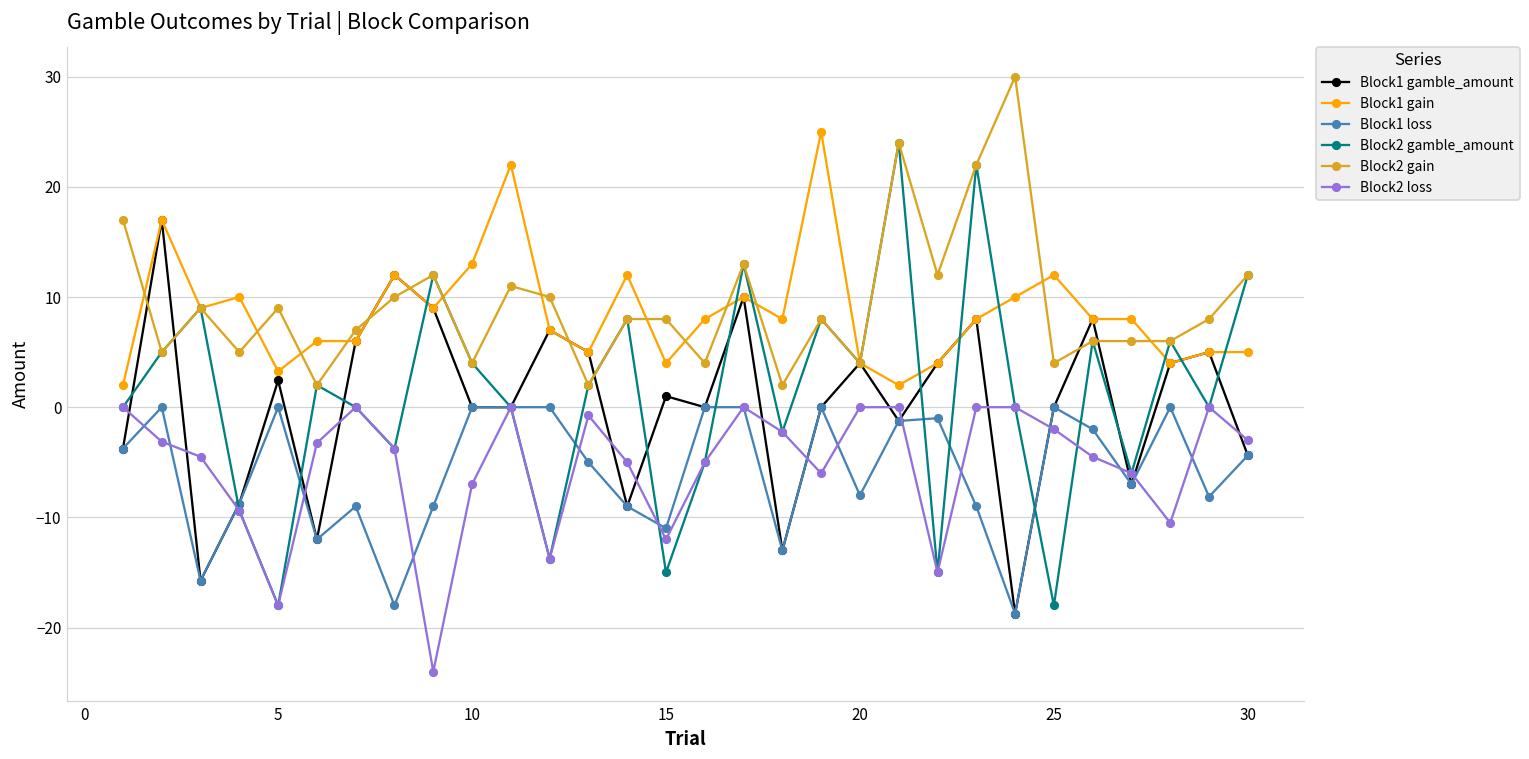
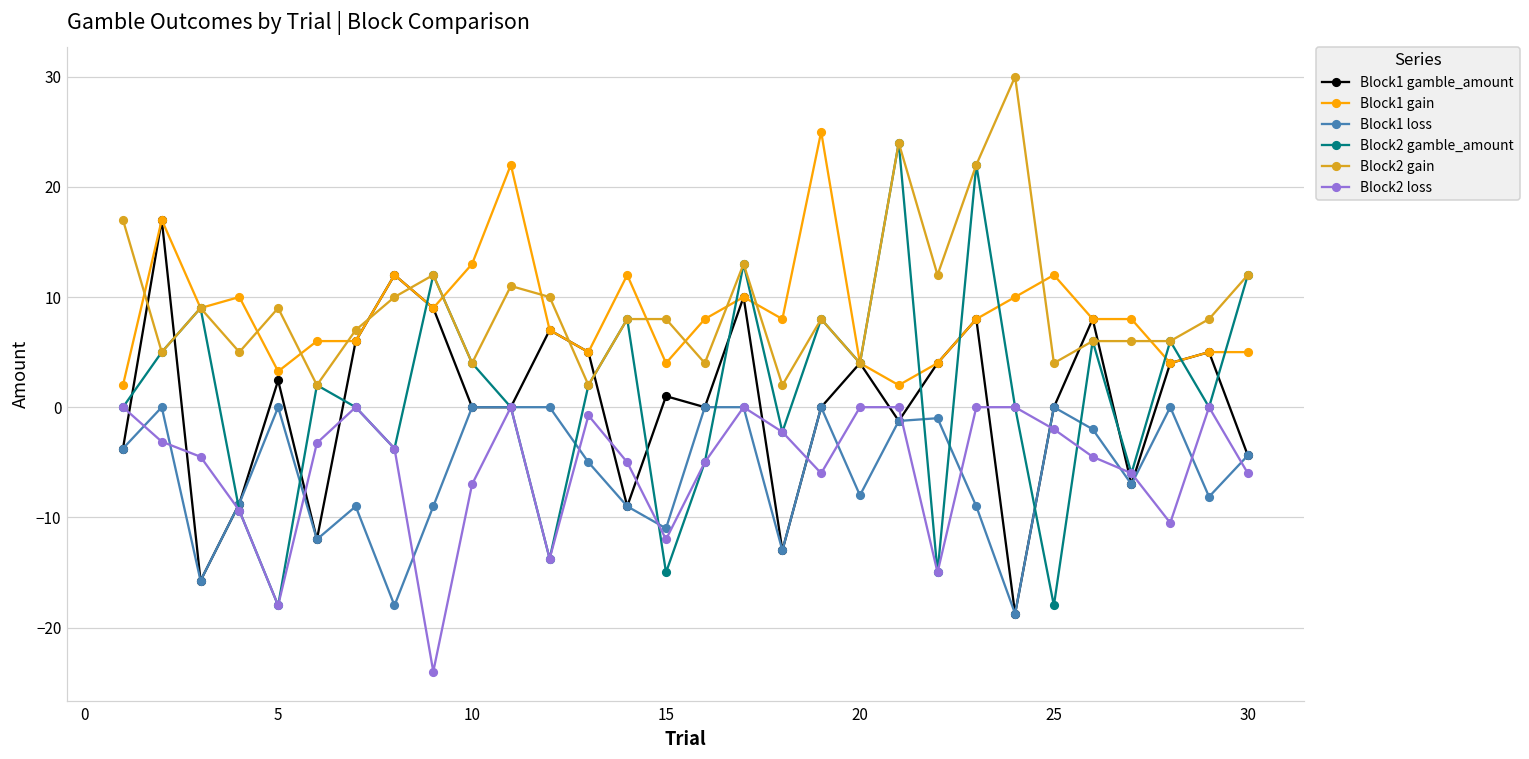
  {
    "Block1 gamble_amount": {
      "5": 2.4,
      "15": 1
    },
    "Block1 loss": {
      "5": 0,
      "15": -11,
      "20": -8
    },
    "Block2 gamble_amount": {
      "15": -15,
      "25": -18
    },
    "Block2 loss": {
      "10": -7,
      "15": -12,
      "20": 0,
      "25": -2,
-     "30": -3
+     "30": -6
    }
  }
